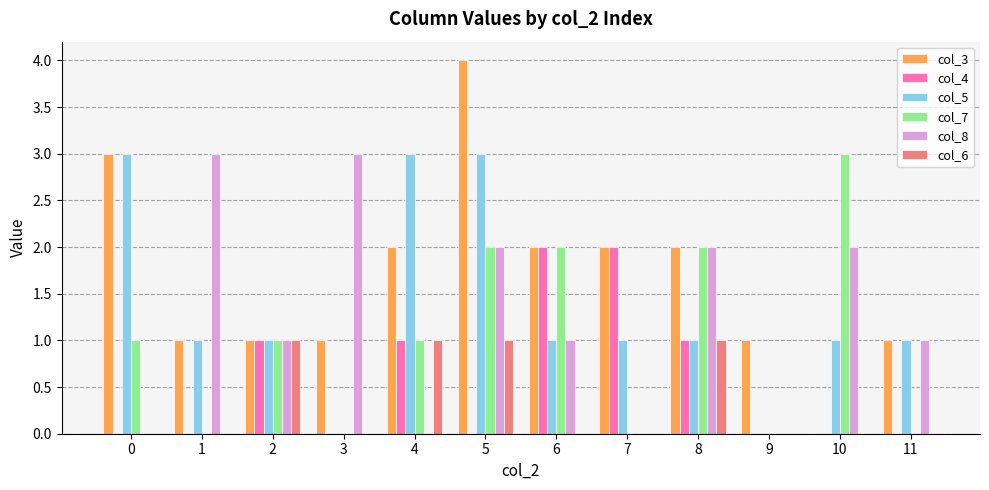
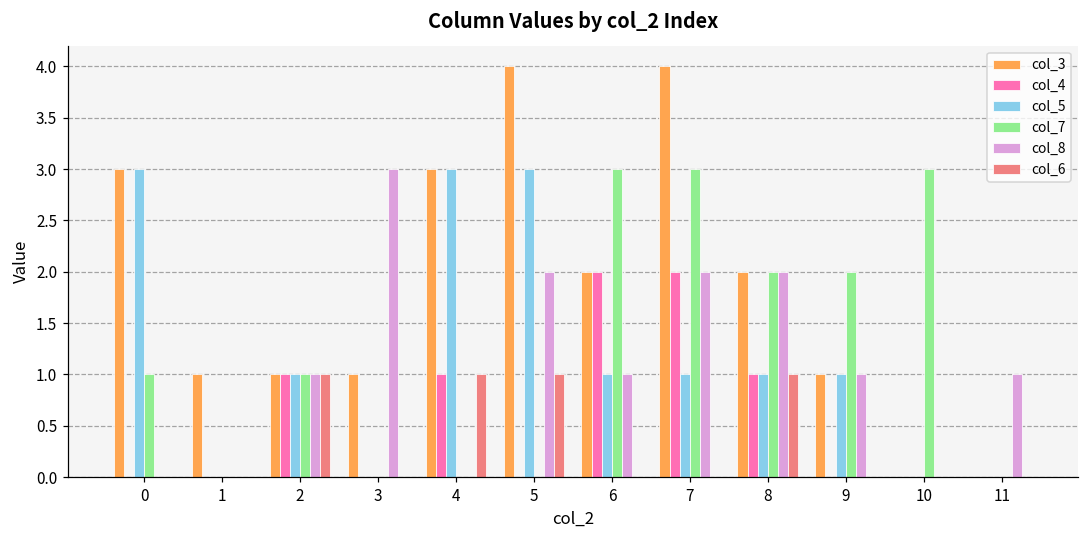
  {
    "col_3": {
      "0": 3,
      "1": 1,
      "2": 1,
      "3": 1,
-     "4": 2,
+     "4": 3,
      "5": 4,
      "6": 2,
-     "7": 2,
+     "7": 4,
      "8": 2,
      "9": 1,
      "10": 0,
-     "11": 1
+     "11": 0
    },
    "col_5": {
      "0": 3,
-     "1": 1,
+     "1": 0,
      "2": 1,
      "3": 0,
      "4": 3,
      "5": 3,
      "6": 1,
      "7": 1,
      "8": 1,
-     "9": 0,
-     "10": 1,
-     "11": 1
+     "9": 1,
+     "10": 0,
+     "11": 0
    },
    "col_7": {
      "0": 1,
      "1": 0,
      "2": 1,
      "3": 0,
-     "4": 1,
-     "5": 2,
-     "6": 2,
-     "7": 0,
+     "4": 0,
+     "5": 0,
+     "6": 3,
+     "7": 3,
      "8": 2,
-     "9": 0,
+     "9": 2,
      "10": 3,
      "11": 0
    },
    "col_8": {
      "0": 0,
-     "1": 3,
+     "1": 0,
      "2": 1,
      "3": 3,
      "4": 0,
      "5": 2,
      "6": 1,
-     "7": 0,
+     "7": 2,
      "8": 2,
-     "9": 0,
-     "10": 2,
+     "9": 1,
+     "10": 0,
      "11": 1
    }
  }
